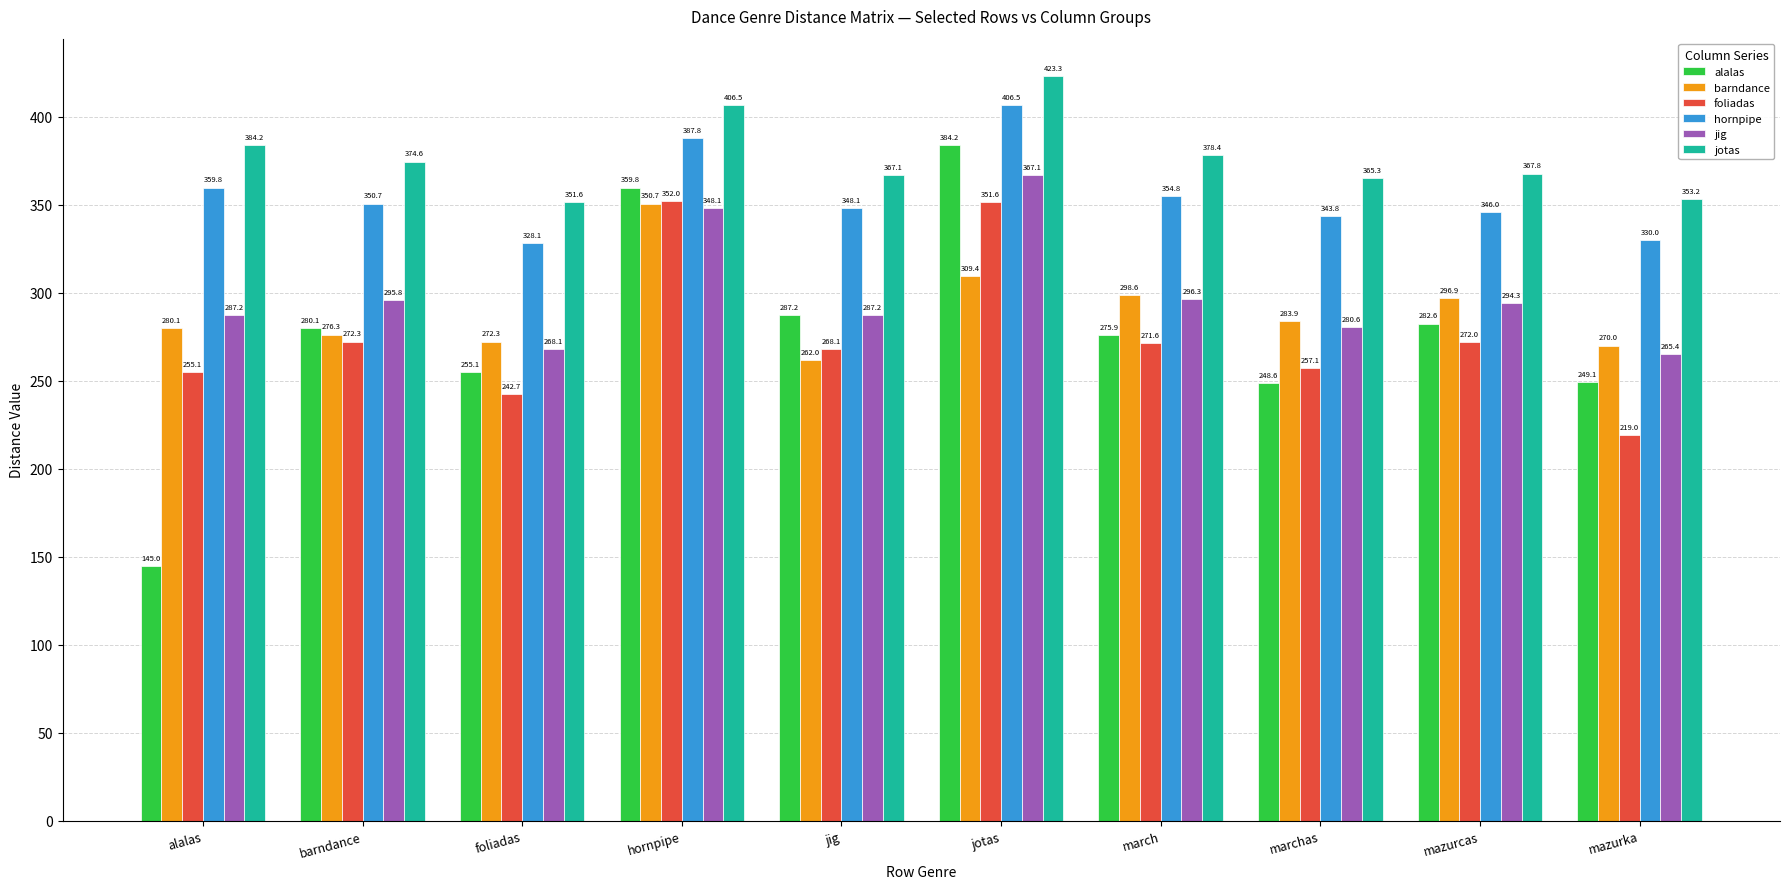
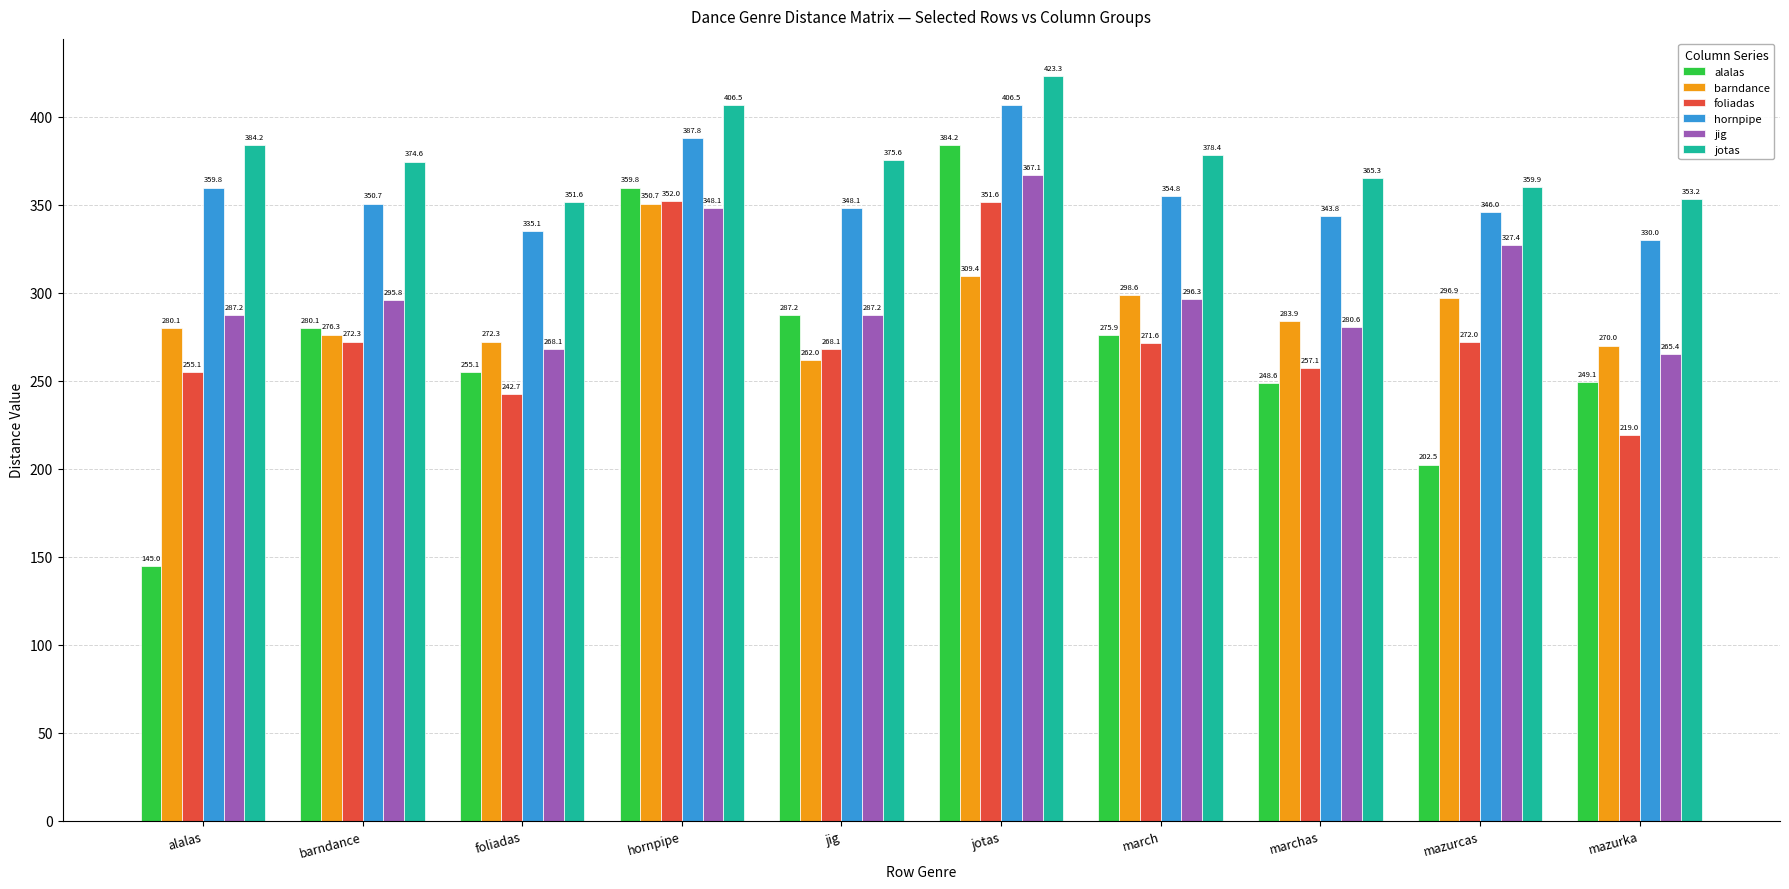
  {
    "alalas": {
      "alalas": 145.0,
      "barndance": 280.1,
      "foliadas": 255.1,
      "hornpipe": 359.8,
      "jig": 287.2,
      "jotas": 384.2,
      "march": 275.9,
      "marchas": 248.6,
-     "mazurcas": 282.6,
+     "mazurcas": 202.5,
      "mazurka": 249.1
    },
    "barndance": {
      "alalas": 280.1,
      "barndance": 276.3,
      "foliadas": 272.3,
      "hornpipe": 350.7,
      "jig": 262.0,
      "jotas": 309.4,
      "march": 298.6,
      "marchas": 283.9,
      "mazurcas": 296.9,
      "mazurka": 270.0
    },
    "foliadas": {
      "alalas": 255.1,
      "barndance": 272.3,
      "foliadas": 242.7,
      "hornpipe": 352.0,
      "jig": 268.1,
      "jotas": 351.6,
      "march": 271.6,
      "marchas": 257.1,
      "mazurcas": 272.0,
      "mazurka": 219.0
    },
    "hornpipe": {
      "alalas": 359.8,
      "barndance": 350.7,
-     "foliadas": 328.1,
+     "foliadas": 335.1,
      "hornpipe": 387.8,
      "jig": 348.1,
      "jotas": 406.5,
      "march": 354.8,
      "marchas": 343.8,
      "mazurcas": 346.0,
      "mazurka": 330.0
    },
    "jig": {
      "alalas": 287.2,
      "barndance": 295.8,
      "foliadas": 268.1,
      "hornpipe": 348.1,
      "jig": 287.2,
      "jotas": 367.1,
      "march": 296.3,
      "marchas": 280.6,
-     "mazurcas": 294.3,
+     "mazurcas": 327.4,
      "mazurka": 265.4
    },
    "jotas": {
      "alalas": 384.2,
      "barndance": 374.6,
      "foliadas": 351.6,
      "hornpipe": 406.5,
-     "jig": 367.1,
+     "jig": 375.6,
      "jotas": 423.3,
      "march": 378.4,
      "marchas": 365.3,
-     "mazurcas": 367.8,
+     "mazurcas": 359.9,
      "mazurka": 353.2
    }
  }
